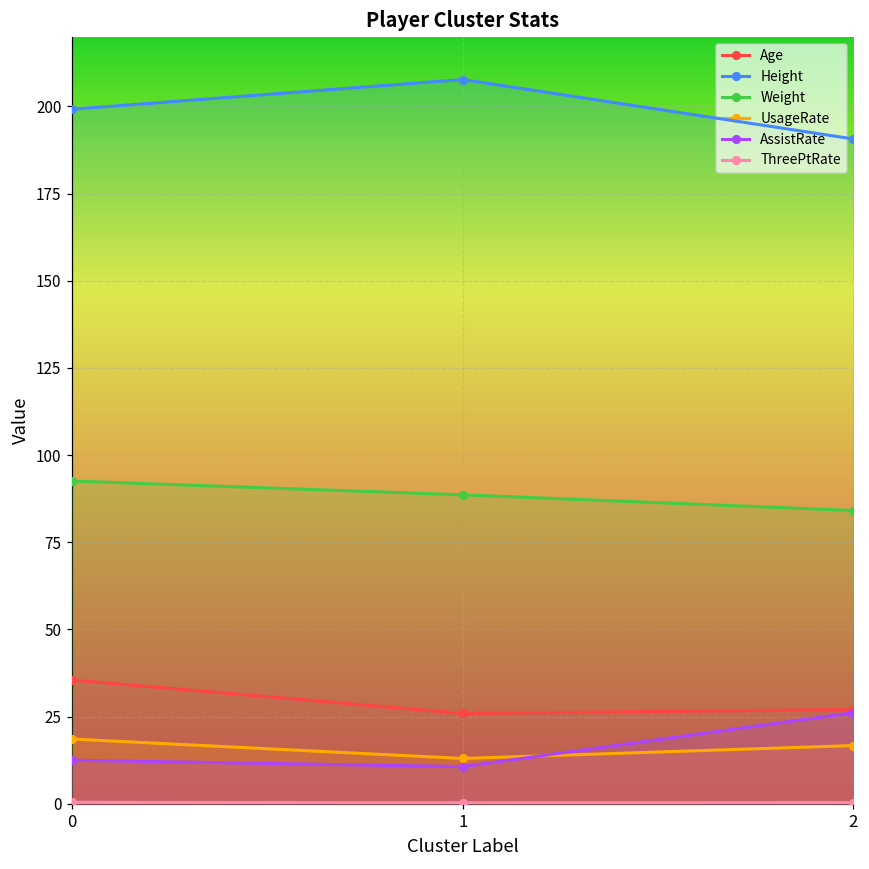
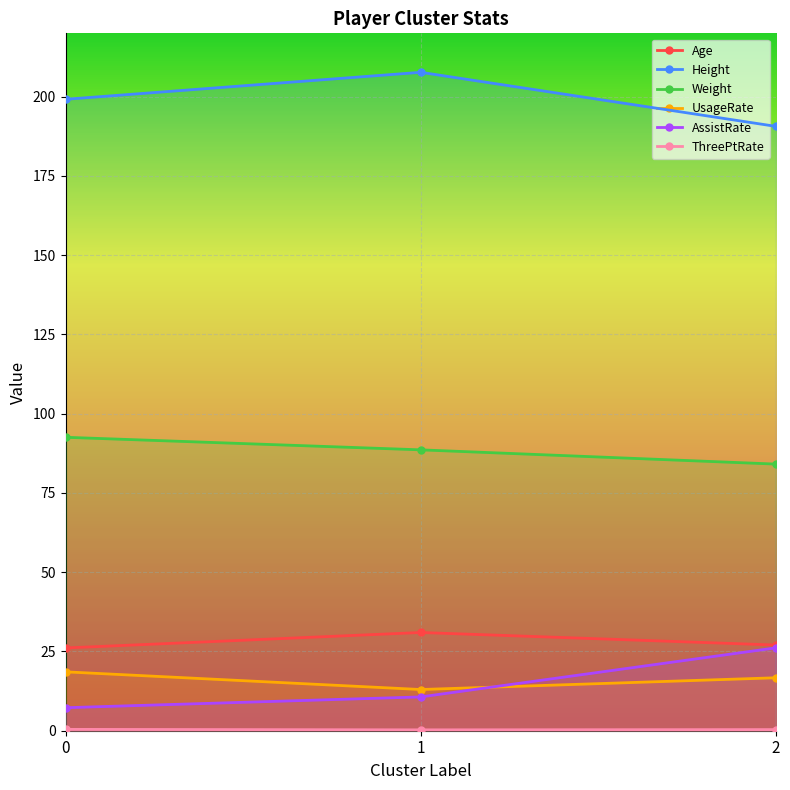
  {
    "Age": {
-     "0": 36,
-     "1": 26,
+     "0": 26,
+     "1": 31,
      "2": 27
    },
    "Height": {
      "0": 199,
      "1": 208,
      "2": 191
    },
    "Weight": {
      "0": 93,
      "1": 89,
      "2": 84
    },
    "UsageRate": {
      "0": 19,
      "1": 13,
      "2": 17
    },
    "AssistRate": {
-     "0": 12,
+     "0": 7,
      "1": 11,
      "2": 26
    },
    "ThreePtRate": {
      "0": 0,
      "1": 0,
      "2": 0
    }
  }
